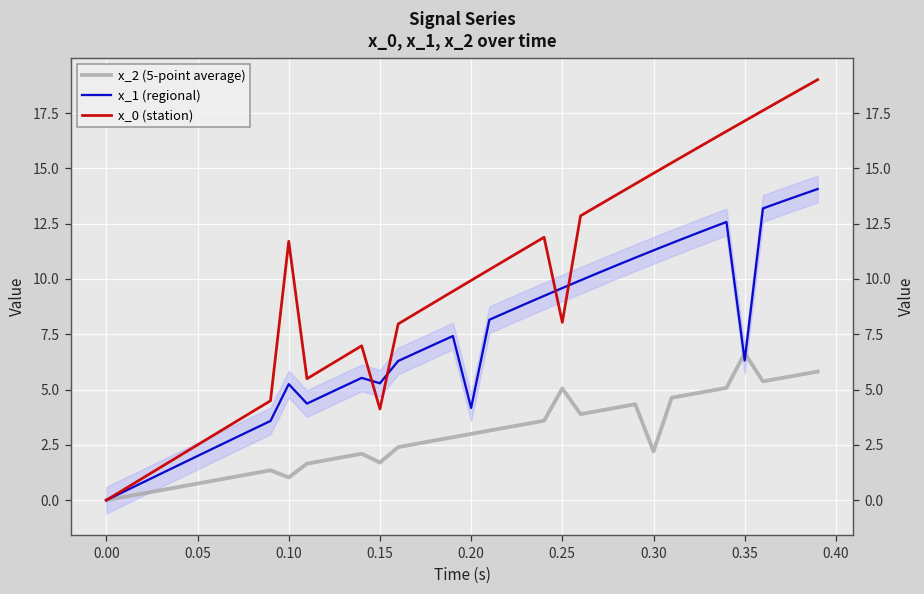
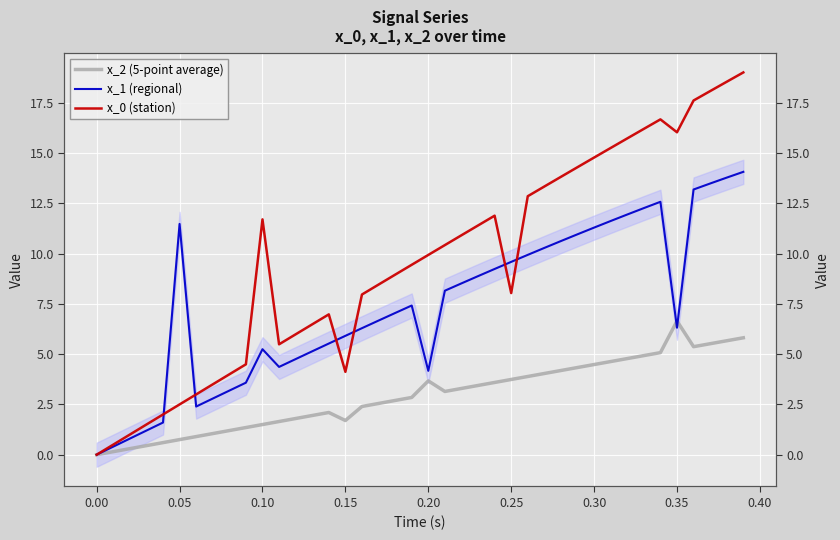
  {
    "x_2 (5-point average)": {
      "0.05": 0.7,
-     "0.10": 1.0,
+     "0.10": 1.5,
      "0.15": 1.7,
-     "0.20": 3.0,
-     "0.25": 5.1,
-     "0.30": 2.2,
+     "0.20": 3.7,
+     "0.25": 3.7,
+     "0.30": 4.5,
      "0.35": 6.6
    },
    "x_1 (regional)": {
-     "0.05": 2.0,
+     "0.05": 11.5,
      "0.10": 5.2,
-     "0.15": 5.3,
+     "0.15": 5.9,
      "0.20": 4.2,
      "0.25": 9.6,
      "0.30": 11.3,
      "0.35": 6.3
    },
    "x_0 (station)": {
      "0.10": 11.7,
      "0.15": 4.1,
      "0.20": 9.9,
      "0.25": 8.0,
      "0.30": 14.8,
-     "0.35": 17.1
+     "0.35": 16.0
    }
  }
